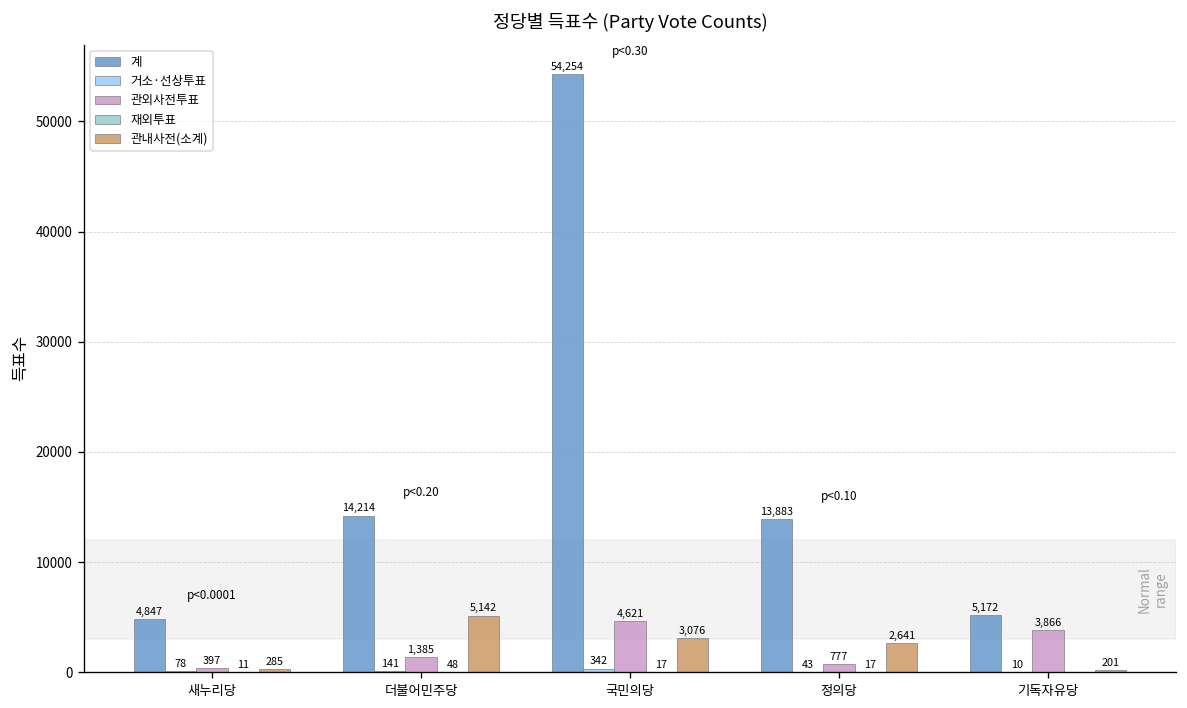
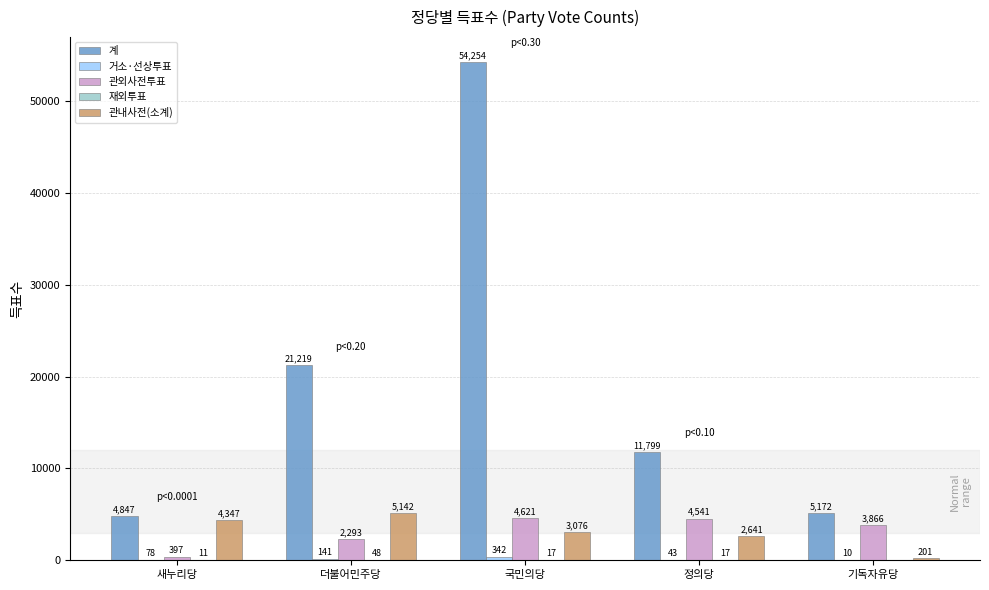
  {
    "계": {
      "새누리당": "4,847",
-     "더불어민주당": "14,214",
+     "더불어민주당": "21,219",
      "국민의당": "54,254",
-     "정의당": "13,883",
+     "정의당": "11,799",
      "기독자유당": "5,172"
    },
    "관외사전투표": {
      "새누리당": "397",
-     "더불어민주당": "1,385",
+     "더불어민주당": "2,293",
      "국민의당": "4,621",
-     "정의당": "777",
+     "정의당": "4,541",
      "기독자유당": "3,866"
    },
    "관내사전(소계)": {
-     "새누리당": "285",
+     "새누리당": "4,347",
      "더불어민주당": "5,142",
      "국민의당": "3,076",
      "정의당": "2,641",
      "기독자유당": "201"
    }
  }
